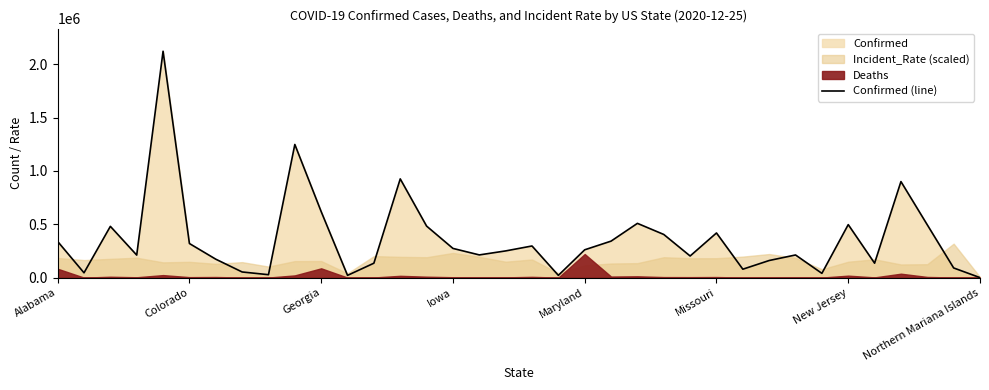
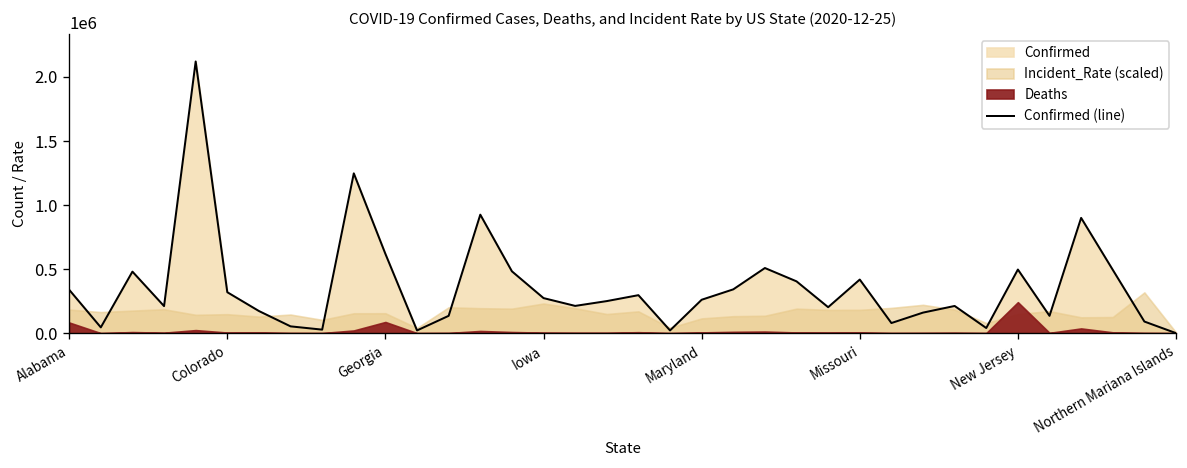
  {
    "Deaths": {
      "Alabama": 80000,
      "Georgia": 90000,
-     "Maryland": 220000,
-     "New Jersey": 20000
+     "Maryland": 10000,
+     "New Jersey": 240000
    }
  }
